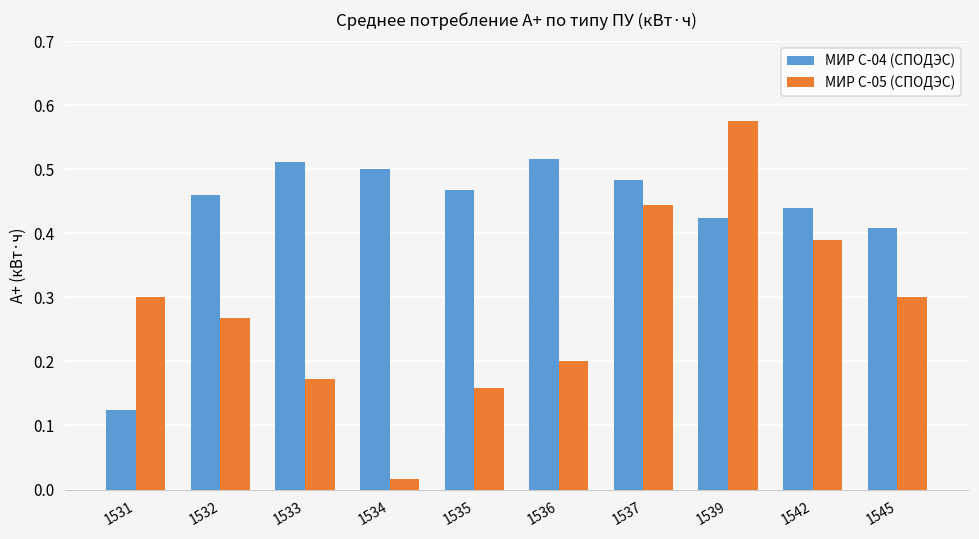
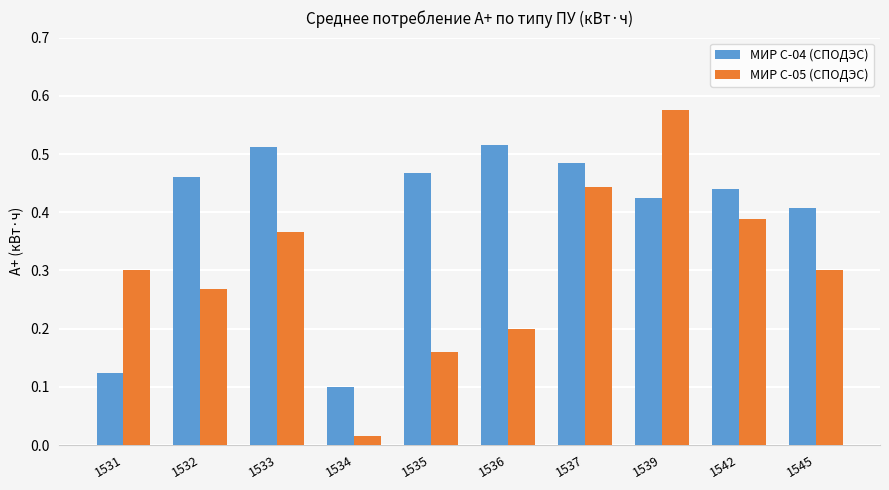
  {
    "МИР С-04 (СПОДЭС)": {
      "1531": 0.12,
      "1532": 0.46,
      "1533": 0.51,
-     "1534": 0.5,
+     "1534": 0.1,
      "1535": 0.47,
      "1536": 0.52,
      "1537": 0.48,
      "1539": 0.42,
      "1542": 0.44,
      "1545": 0.41
    },
    "МИР С-05 (СПОДЭС)": {
      "1531": 0.30,
      "1532": 0.27,
-     "1533": 0.17,
+     "1533": 0.37,
      "1534": 0.02,
      "1535": 0.16,
      "1536": 0.20,
      "1537": 0.44,
      "1539": 0.58,
      "1542": 0.39,
      "1545": 0.30
    }
  }
